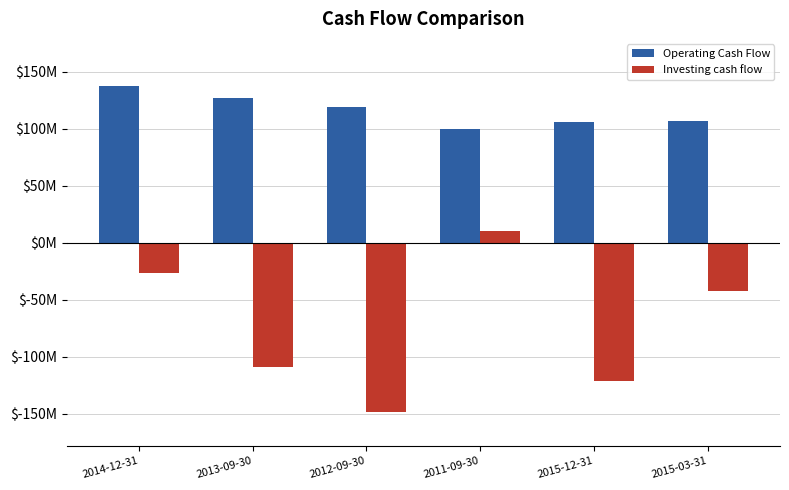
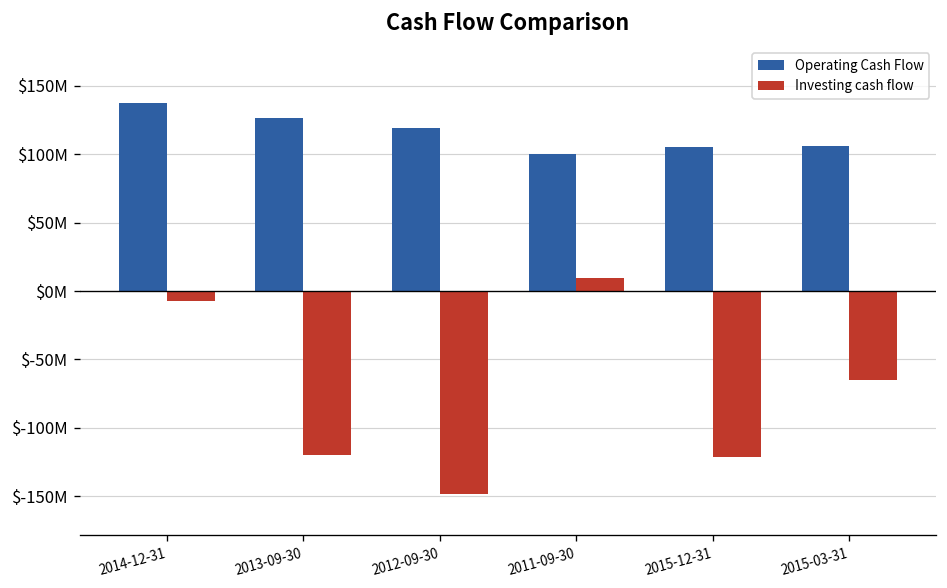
  {
    "Operating Cash Flow": {
      "2014-12-31": "$137000000",
      "2013-09-30": "$126000000",
      "2012-09-30": "$119000000",
      "2011-09-30": "$100000000",
      "2015-12-31": "$105000000",
      "2015-03-31": "$106000000"
    },
    "Investing cash flow": {
-     "2014-12-31": "$-26000000",
-     "2013-09-30": "$-109000000",
+     "2014-12-31": "$-7000000",
+     "2013-09-30": "$-120000000",
      "2012-09-30": "$-149000000",
      "2011-09-30": "$10000000",
      "2015-12-31": "$-121000000",
-     "2015-03-31": "$-43000000"
+     "2015-03-31": "$-65000000"
    }
  }
